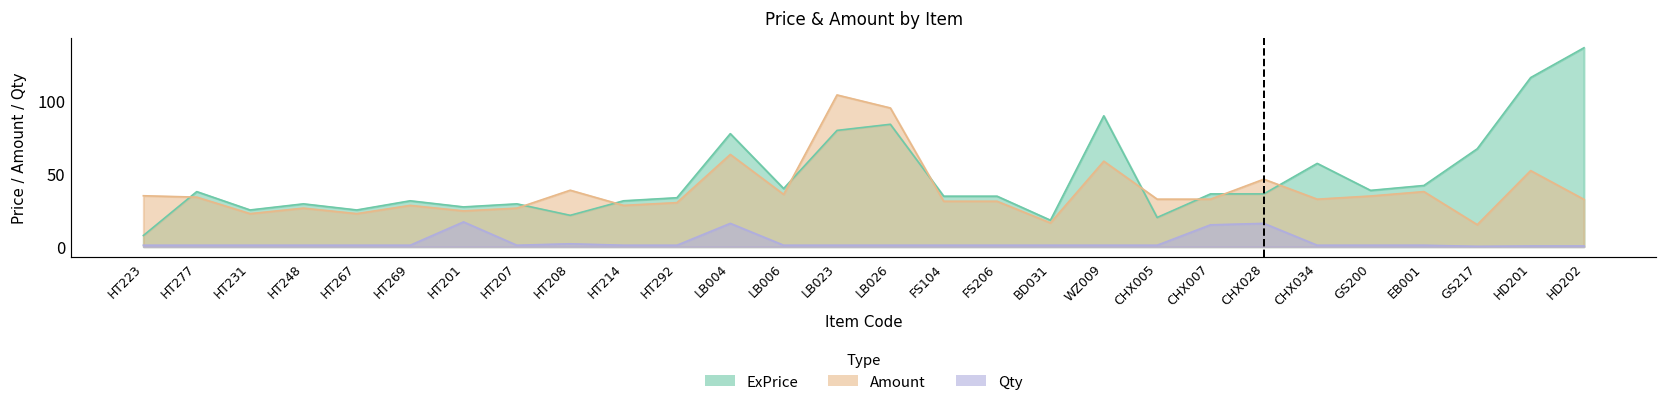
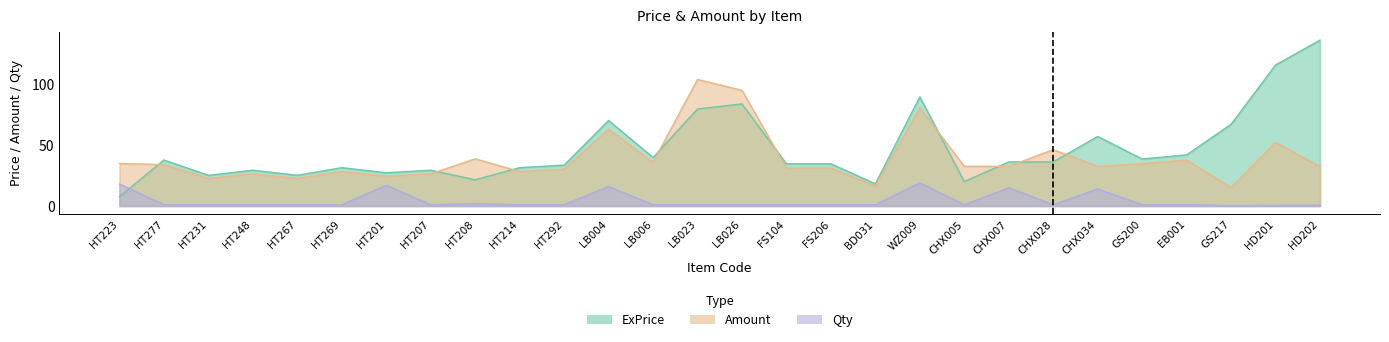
  {
    "ExPrice": {
      "HT223": 8,
      "HT277": 38,
      "HT231": 25,
      "HT248": 29,
      "HT267": 25,
      "HT269": 32,
      "HT201": 27,
      "HT207": 29,
      "HT208": 22,
      "HT214": 32,
      "HT292": 34,
-     "LB004": 78,
+     "LB004": 70,
      "LB006": 40,
      "LB023": 80,
      "LB026": 84,
      "FS104": 35,
      "FS206": 35,
      "WZ009": 90,
      "CHX005": 20,
      "CHX007": 36,
      "CHX028": 36,
      "CHX034": 57,
      "GS200": 39,
      "EB001": 42,
      "GS217": 67,
      "HD201": 116,
      "HD202": 137
    },
    "Amount": {
      "HT223": 35,
      "HT277": 34,
      "HT231": 23,
      "HT248": 26,
      "HT267": 23,
      "HT269": 28,
      "HT201": 25,
      "HT207": 26,
      "HT208": 39,
      "HT214": 28,
      "HT292": 30,
      "LB004": 63,
      "LB006": 36,
      "LB023": 104,
      "LB026": 95,
      "FS104": 31,
      "FS206": 31,
-     "WZ009": 59,
+     "WZ009": 81,
      "CHX005": 33,
      "CHX007": 33,
      "CHX028": 46,
      "CHX034": 33,
      "GS200": 35,
      "EB001": 38,
      "GS217": 15,
      "HD201": 52,
      "HD202": 32
    },
    "Qty": {
-     "HT223": 1,
+     "HT223": 18,
      "HT277": 1,
      "HT231": 1,
      "HT248": 1,
      "HT267": 1,
      "HT269": 1,
      "HT201": 17,
      "HT207": 1,
      "HT208": 2,
      "HT214": 1,
      "HT292": 1,
      "LB004": 16,
      "LB006": 1,
      "LB023": 1,
      "LB026": 1,
      "FS104": 1,
      "FS206": 1,
      "BD031": 1,
-     "WZ009": 1,
+     "WZ009": 19,
      "CHX005": 1,
      "CHX007": 15,
-     "CHX028": 16,
-     "CHX034": 1,
+     "CHX028": 1,
+     "CHX034": 14,
      "GS200": 1,
      "EB001": 1,
      "GS217": 0,
      "HD201": 1,
      "HD202": 1
    }
  }
